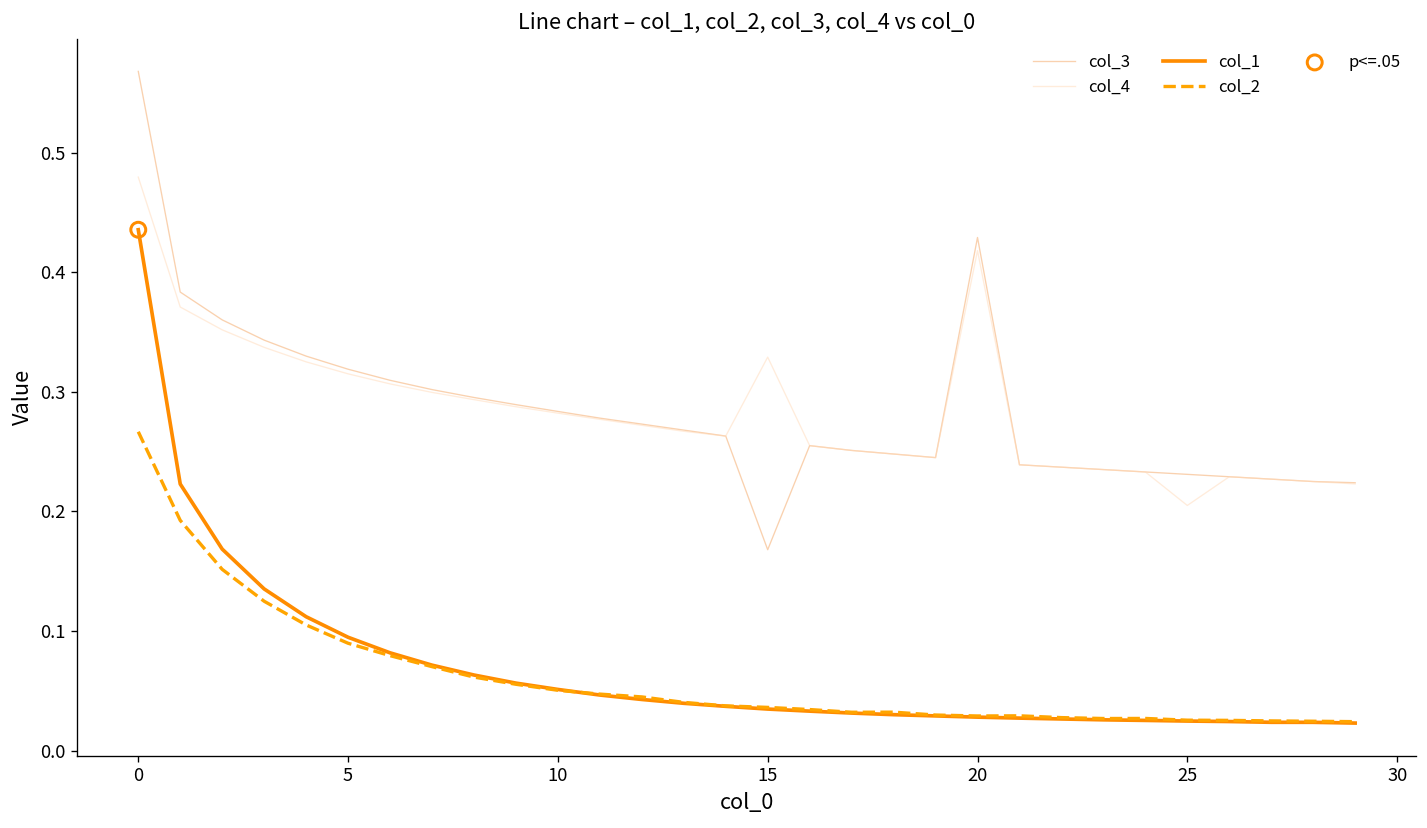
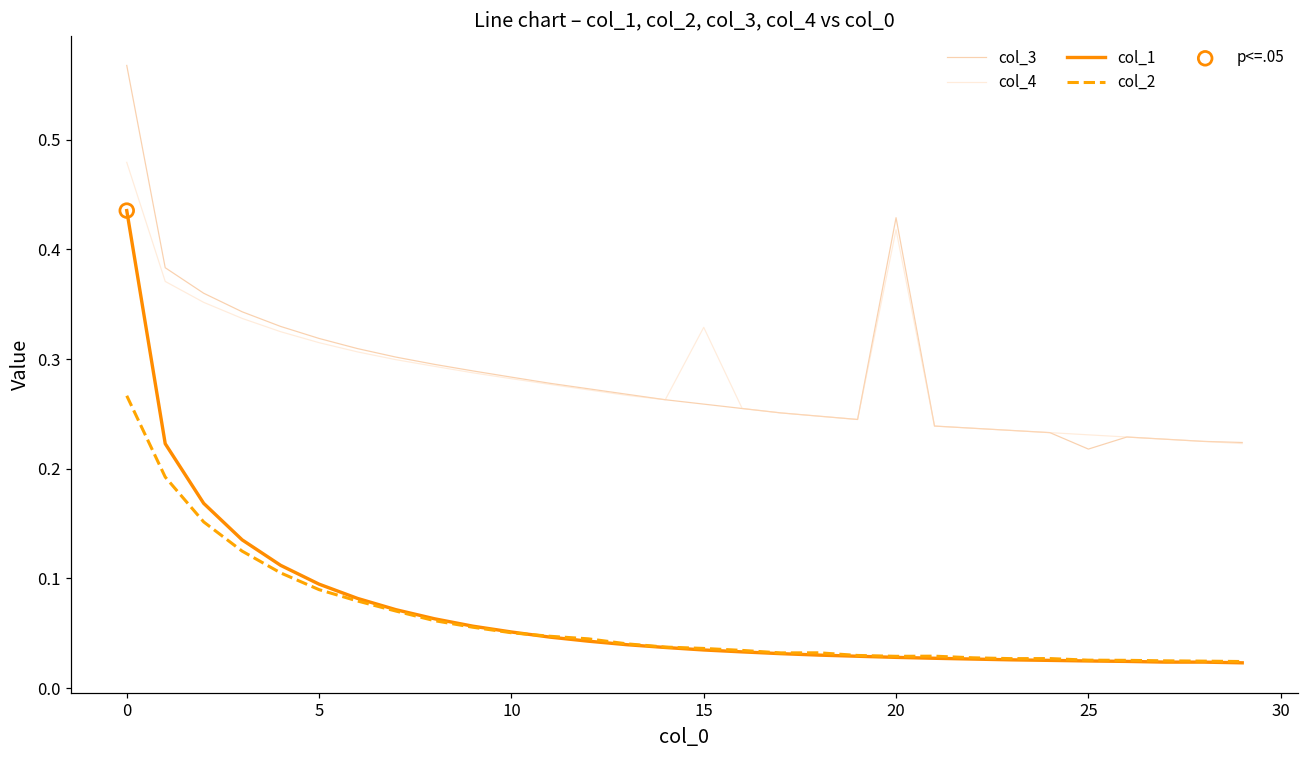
  {
    "col_3": {
      "0": 0.57,
      "5": 0.32,
-     "15": 0.17,
+     "15": 0.26,
      "20": 0.43,
-     "25": 0.23
+     "25": 0.22
    },
    "col_4": {
      "0": 0.48,
      "5": 0.32,
      "15": 0.33,
      "20": 0.42,
-     "25": 0.21
+     "25": 0.23
    }
  }
